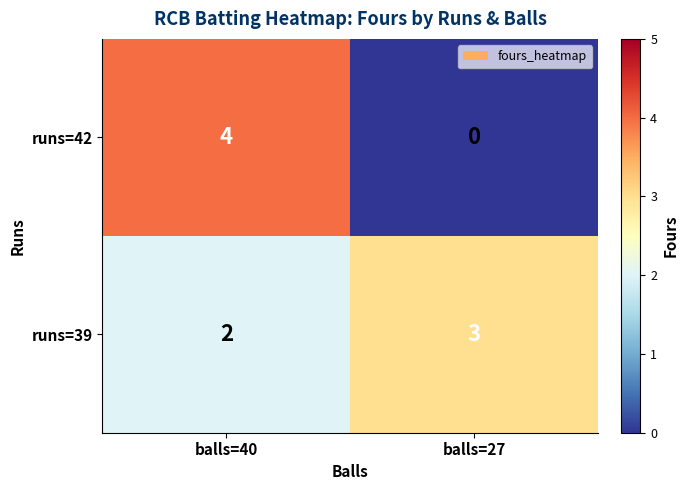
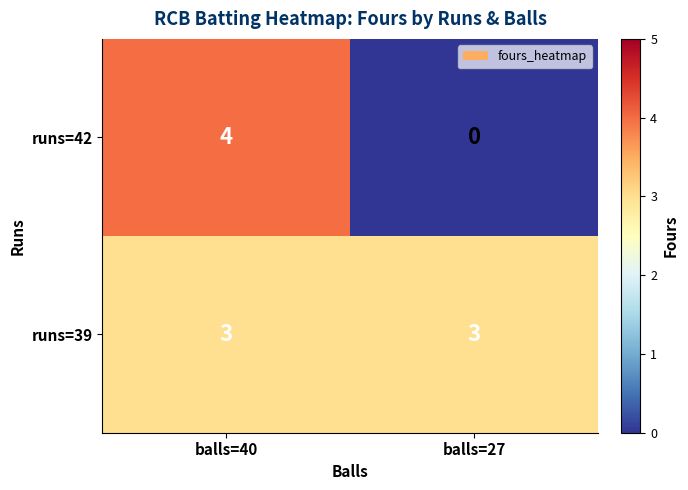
  {
    "runs=42": {
      "balls=40": 4,
      "balls=27": 0
    },
    "runs=39": {
-     "balls=40": 2,
+     "balls=40": 3,
      "balls=27": 3
    }
  }
